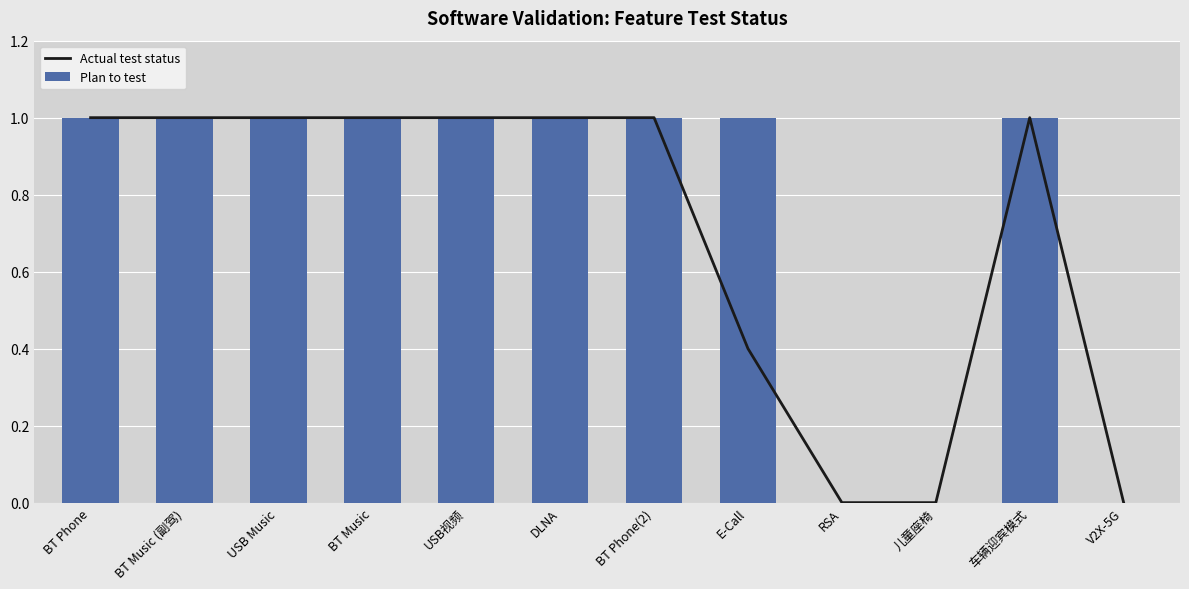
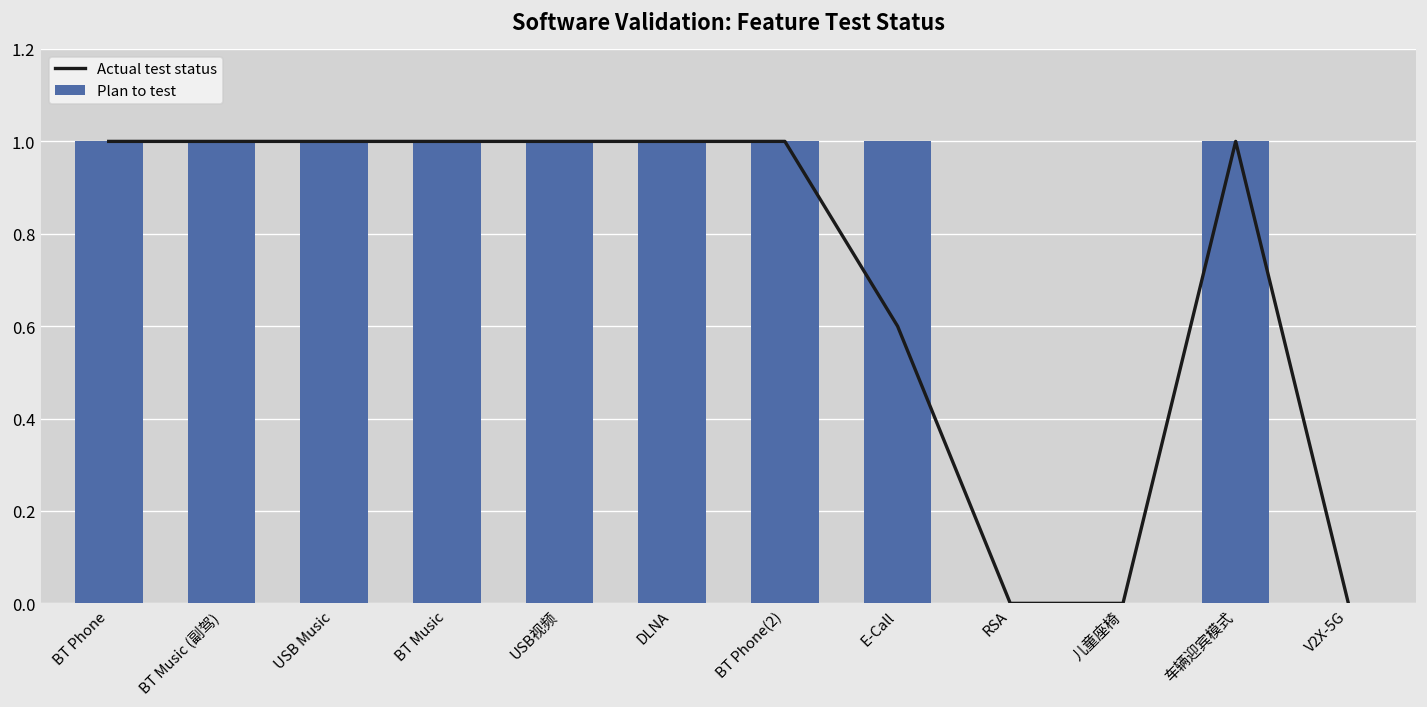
  {
    "Actual test status": {
      "BT Phone": 1.0,
      "BT Music (副驾)": 1.0,
      "USB Music": 1.0,
      "BT Music": 1.0,
      "USB视频": 1.0,
      "DLNA": 1.0,
      "BT Phone(2)": 1.0,
-     "E-Call": 0.4,
+     "E-Call": 0.6,
      "RSA": 0.0,
      "儿童座椅": 0.0,
      "车辆迎宾模式": 1.0,
      "V2X-5G": 0.0
    },
    "Plan to test": {
      "BT Phone": 1.0,
      "BT Music (副驾)": 1.0,
      "USB Music": 1.0,
      "BT Music": 1.0,
      "USB视频": 1.0,
      "DLNA": 1.0,
      "BT Phone(2)": 1.0,
      "E-Call": 1.0,
      "RSA": 0.0,
      "儿童座椅": 0.0,
      "车辆迎宾模式": 1.0,
      "V2X-5G": 0.0
    }
  }
